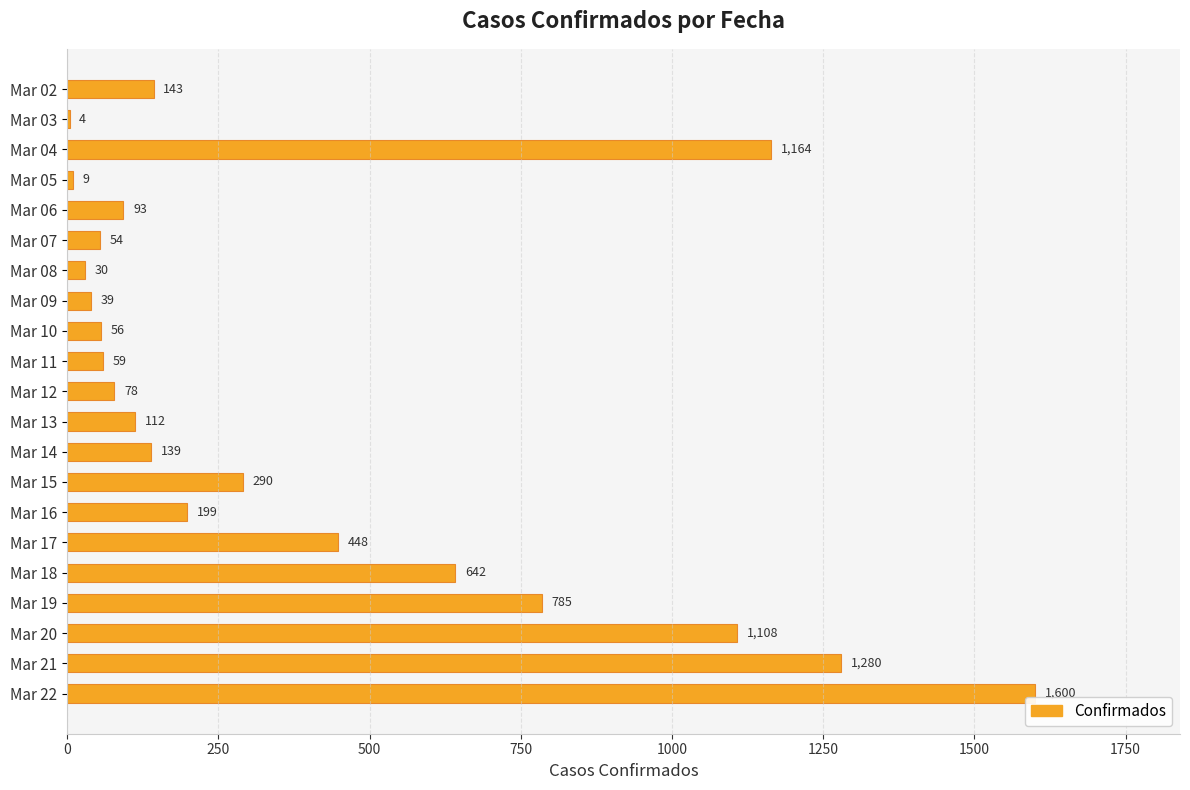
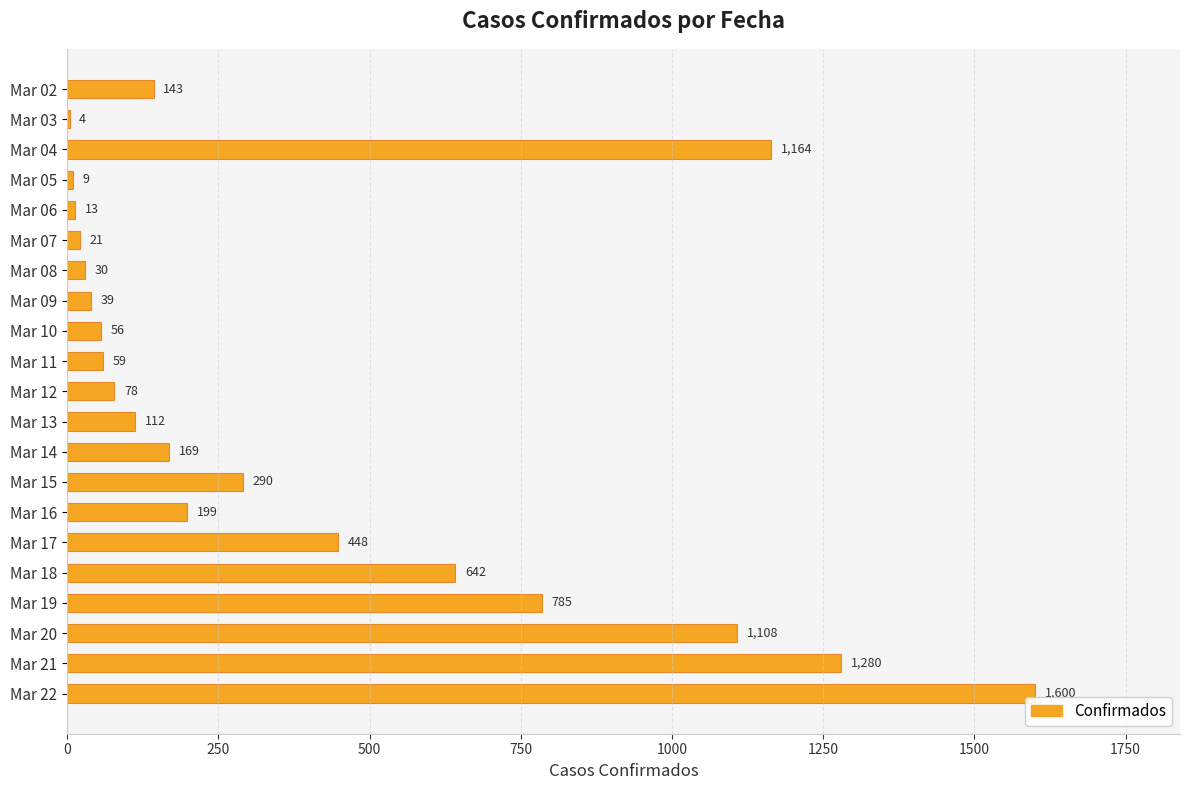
  {
    "Mar 02": "143",
    "Mar 03": "4",
    "Mar 04": "1,164",
    "Mar 05": "9",
-   "Mar 06": "93",
-   "Mar 07": "54",
+   "Mar 06": "13",
+   "Mar 07": "21",
    "Mar 08": "30",
    "Mar 09": "39",
    "Mar 10": "56",
    "Mar 11": "59",
    "Mar 12": "78",
    "Mar 13": "112",
-   "Mar 14": "139",
+   "Mar 14": "169",
    "Mar 15": "290",
    "Mar 16": "199",
    "Mar 17": "448",
    "Mar 18": "642",
    "Mar 19": "785",
    "Mar 20": "1,108",
    "Mar 21": "1,280"
  }
